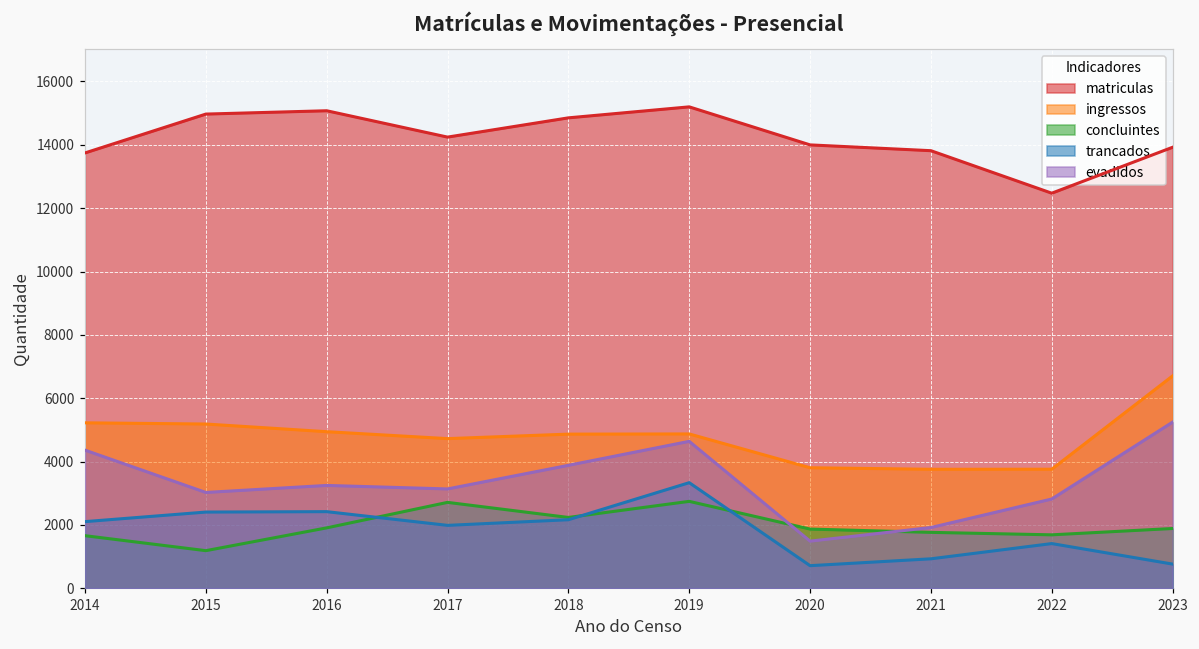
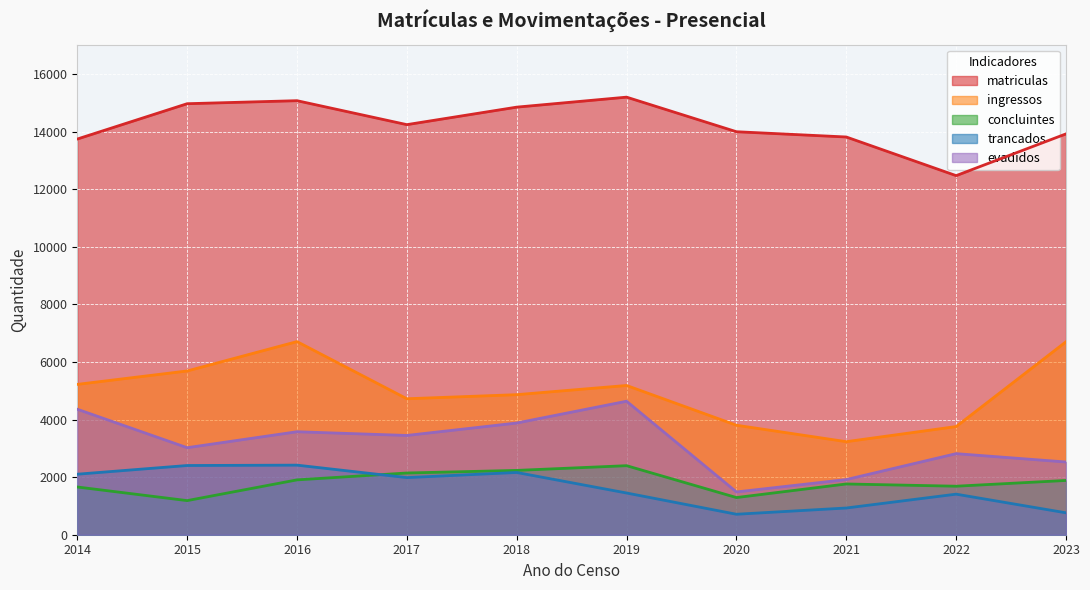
  {
    "matriculas": {
      "2014": 13700,
      "2015": 15000,
      "2016": 15100,
      "2017": 14200,
      "2018": 14900,
      "2019": 15200,
      "2020": 14000,
      "2021": 13800,
      "2022": 12500,
      "2023": 13900
    },
    "ingressos": {
      "2014": 5200,
-     "2015": 5200,
-     "2016": 4900,
+     "2015": 5700,
+     "2016": 6700,
      "2017": 4700,
      "2018": 4900,
-     "2019": 4900,
+     "2019": 5200,
      "2020": 3800,
-     "2021": 3800,
+     "2021": 3200,
      "2022": 3800,
      "2023": 6700
    },
    "concluintes": {
      "2014": 1700,
      "2015": 1200,
      "2016": 1900,
-     "2017": 2700,
-     "2019": 2700,
-     "2020": 1900,
+     "2017": 2100,
+     "2019": 2400,
+     "2020": 1300,
      "2021": 1800,
      "2022": 1700,
      "2023": 1900
    },
    "trancados": {
      "2014": 2100,
      "2015": 2400,
      "2016": 2400,
      "2017": 2000,
-     "2019": 3300,
+     "2019": 1400,
      "2020": 700,
      "2021": 900,
      "2022": 1400,
      "2023": 800
    },
    "evadidos": {
      "2014": 4400,
      "2015": 3000,
-     "2016": 3200,
-     "2017": 3100,
+     "2016": 3600,
+     "2017": 3400,
      "2018": 3900,
      "2019": 4600,
      "2020": 1500,
      "2021": 1900,
      "2022": 2800,
-     "2023": 5200
+     "2023": 2500
    }
  }
